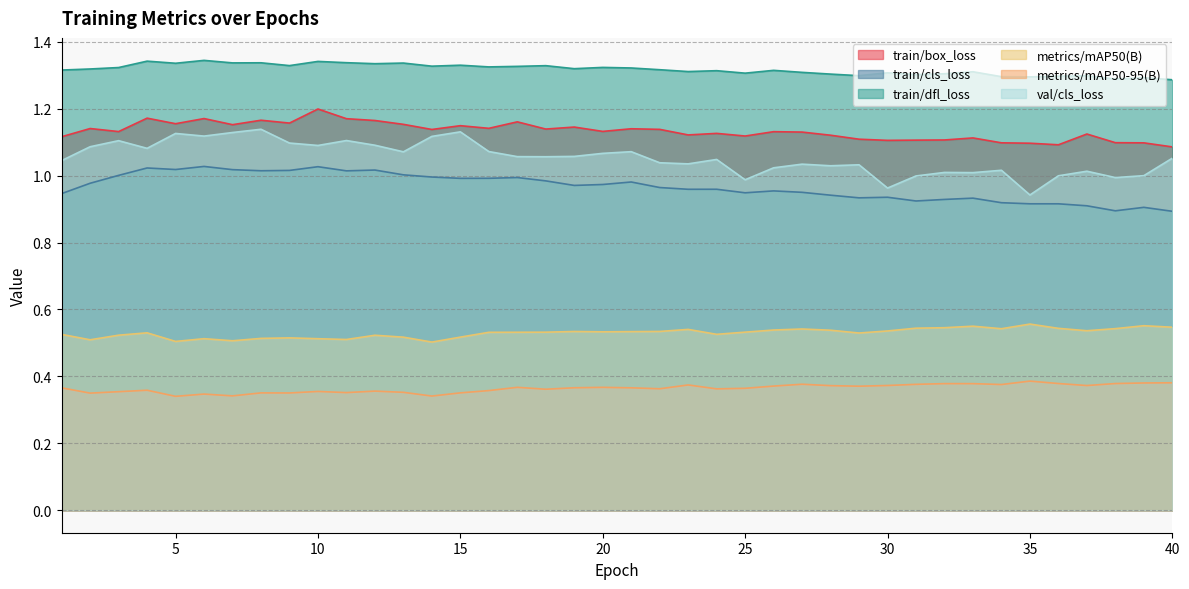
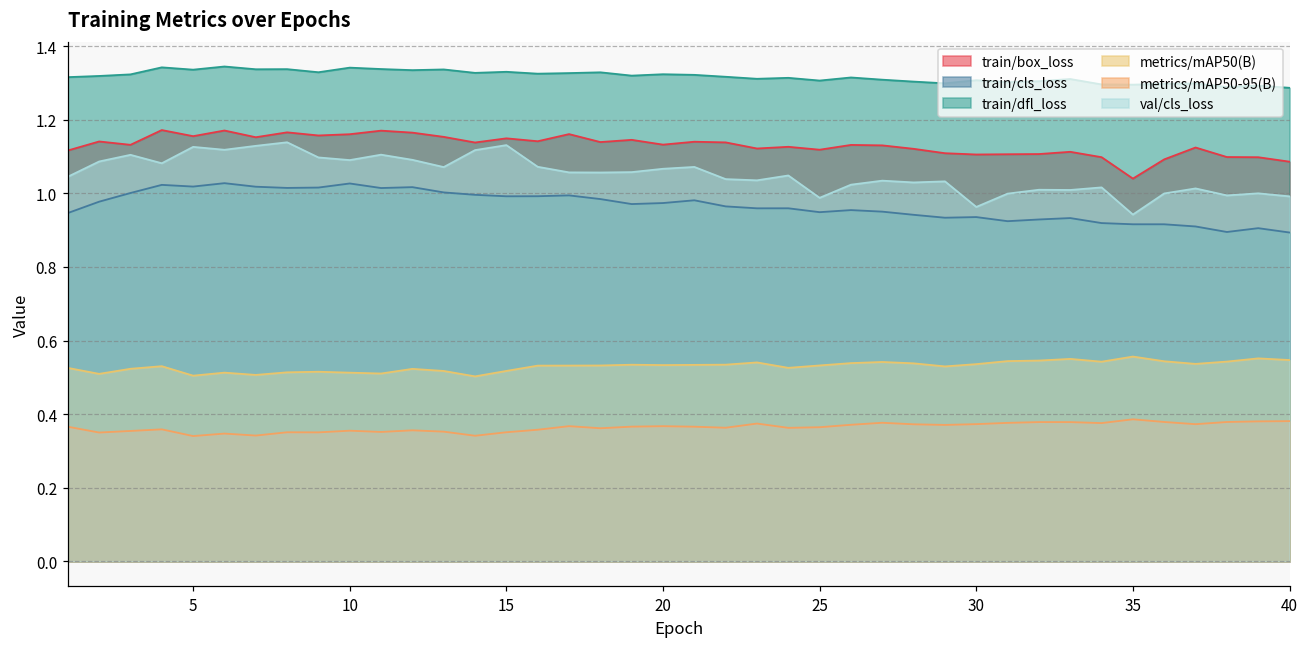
  {
    "train/box_loss": {
      "5": 1.16,
-     "10": 1.20,
+     "10": 1.16,
      "15": 1.15,
      "20": 1.13,
      "25": 1.12,
      "30": 1.11,
-     "35": 1.10,
+     "35": 1.04,
      "40": 1.09
    },
    "val/cls_loss": {
      "5": 1.13,
      "10": 1.09,
      "15": 1.13,
      "20": 1.07,
      "25": 0.99,
      "30": 0.96,
      "35": 0.94,
-     "40": 1.05
+     "40": 0.99
    }
  }
